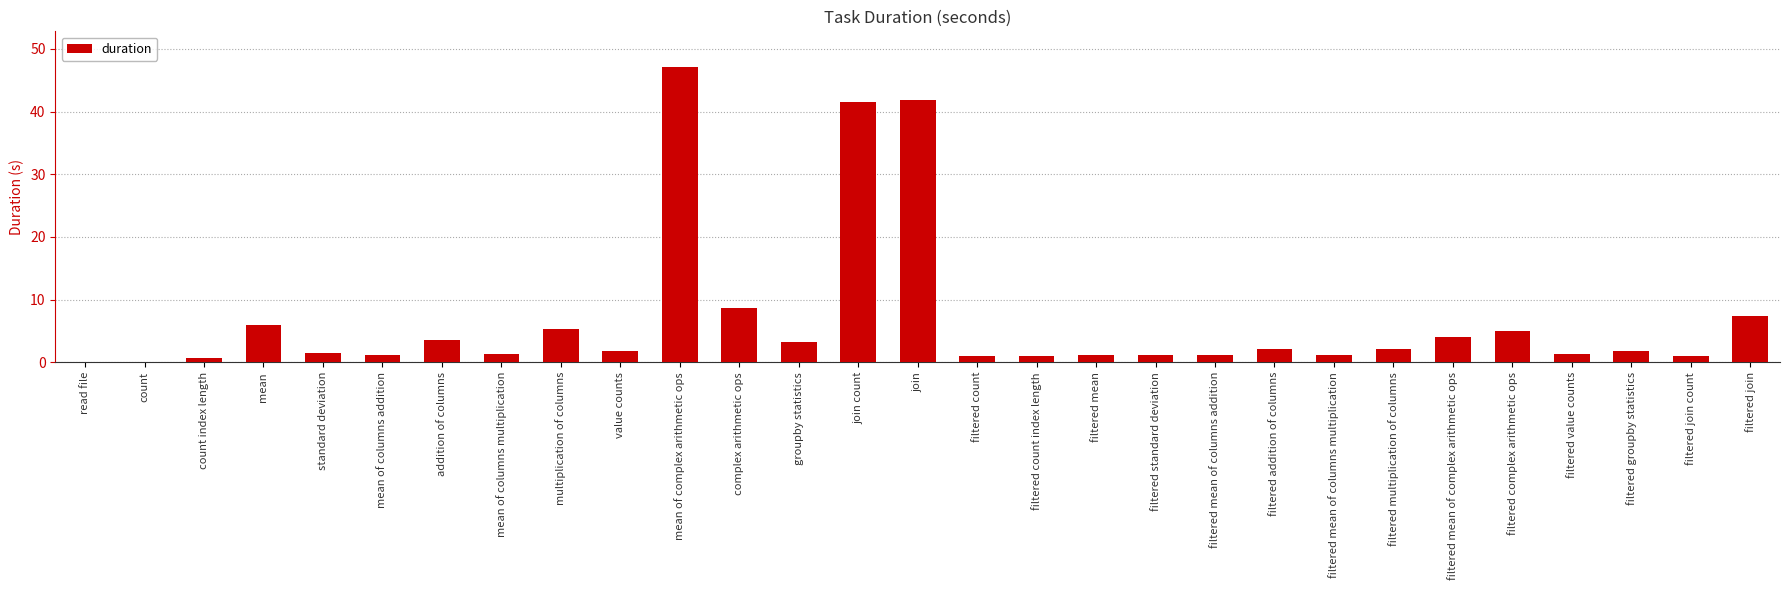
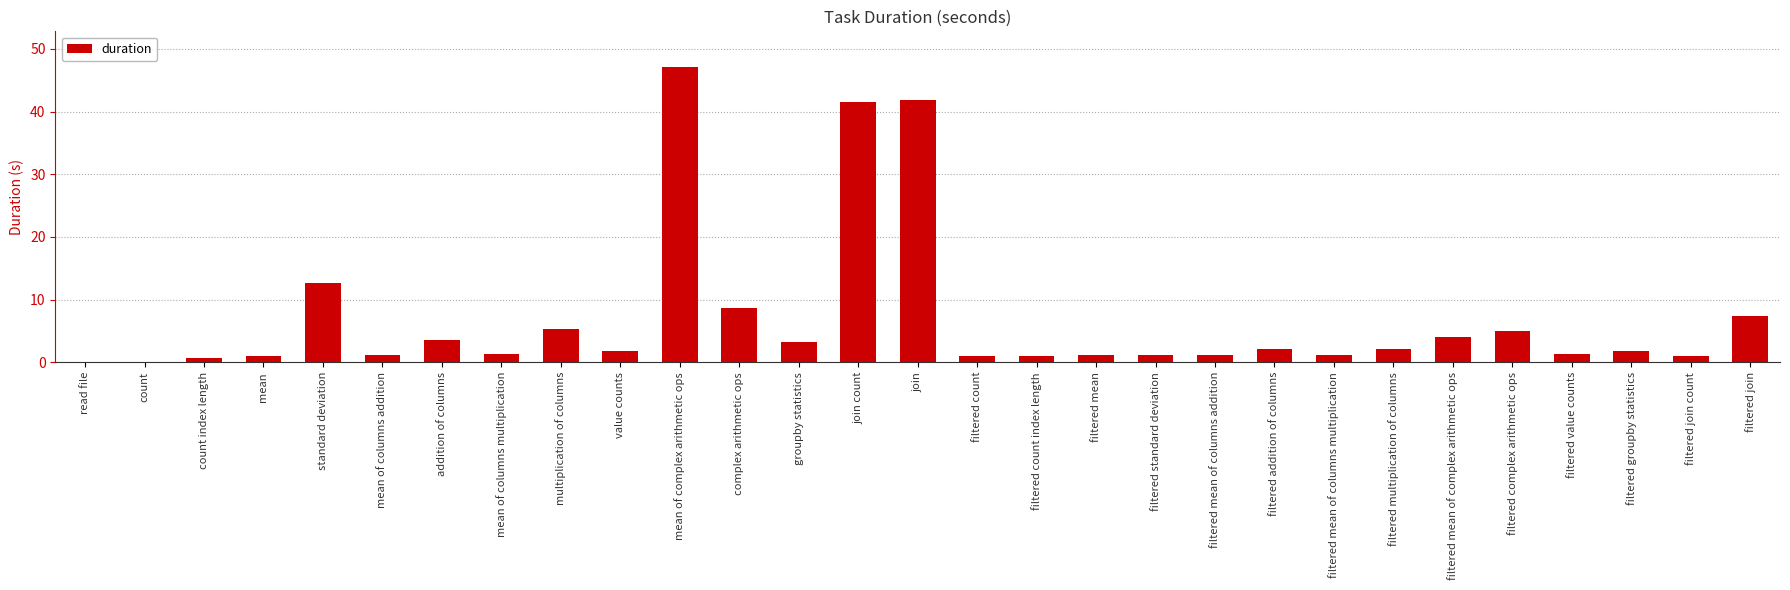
  {
    "count index length": 1,
-   "mean": 6,
-   "standard deviation": 1,
+   "mean": 1,
+   "standard deviation": 13,
    "mean of columns addition": 1,
    "addition of columns": 3,
    "mean of columns multiplication": 1,
    "multiplication of columns": 5,
    "value counts": 2,
    "mean of complex arithmetic ops": 47,
    "complex arithmetic ops": 9,
    "groupby statistics": 3,
    "join count": 42,
    "join": 42,
    "filtered count": 1,
    "filtered count index length": 1,
    "filtered mean": 1,
    "filtered standard deviation": 1,
    "filtered mean of columns addition": 1,
    "filtered addition of columns": 2,
    "filtered mean of columns multiplication": 1,
    "filtered multiplication of columns": 2,
    "filtered mean of complex arithmetic ops": 4,
    "filtered complex arithmetic ops": 5,
    "filtered value counts": 1,
    "filtered groupby statistics": 2,
    "filtered join count": 1,
    "filtered join": 7
  }
